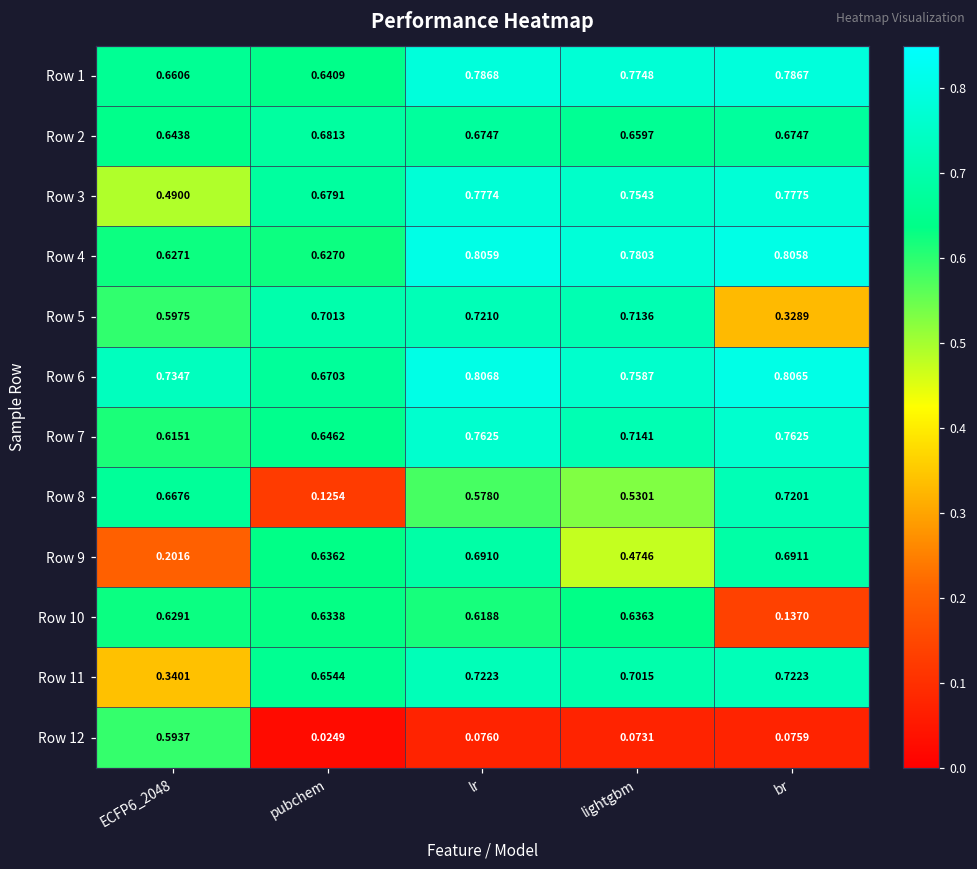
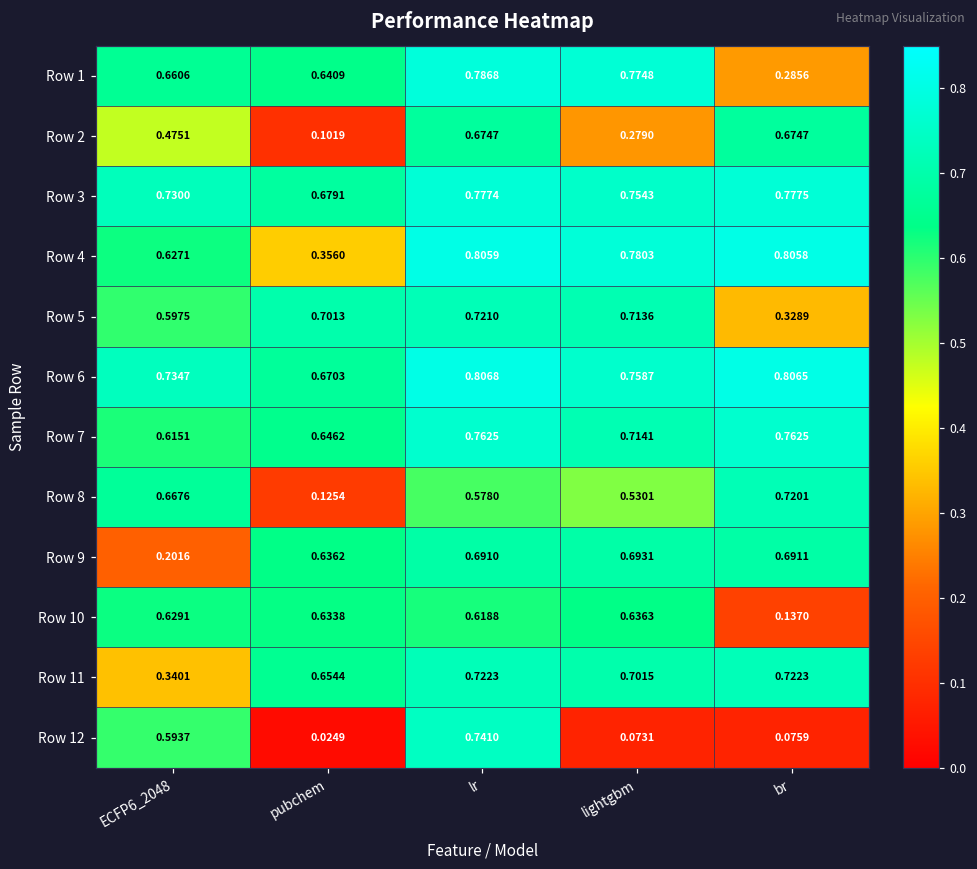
  {
    "Row 1": {
      "ECFP6_2048": 0.6606,
      "pubchem": 0.6409,
      "lr": 0.7868,
      "lightgbm": 0.7748,
-     "br": 0.7867
+     "br": 0.2856
    },
    "Row 2": {
-     "ECFP6_2048": 0.6438,
-     "pubchem": 0.6813,
+     "ECFP6_2048": 0.4751,
+     "pubchem": 0.1019,
      "lr": 0.6747,
-     "lightgbm": 0.6597,
+     "lightgbm": 0.2790,
      "br": 0.6747
    },
    "Row 3": {
-     "ECFP6_2048": 0.4900,
+     "ECFP6_2048": 0.7300,
      "pubchem": 0.6791,
      "lr": 0.7774,
      "lightgbm": 0.7543,
      "br": 0.7775
    },
    "Row 4": {
      "ECFP6_2048": 0.6271,
-     "pubchem": 0.6270,
+     "pubchem": 0.3560,
      "lr": 0.8059,
      "lightgbm": 0.7803,
      "br": 0.8058
    },
    "Row 5": {
      "ECFP6_2048": 0.5975,
      "pubchem": 0.7013,
      "lr": 0.7210,
      "lightgbm": 0.7136,
      "br": 0.3289
    },
    "Row 6": {
      "ECFP6_2048": 0.7347,
      "pubchem": 0.6703,
      "lr": 0.8068,
      "lightgbm": 0.7587,
      "br": 0.8065
    },
    "Row 7": {
      "ECFP6_2048": 0.6151,
      "pubchem": 0.6462,
      "lr": 0.7625,
      "lightgbm": 0.7141,
      "br": 0.7625
    },
    "Row 8": {
      "ECFP6_2048": 0.6676,
      "pubchem": 0.1254,
      "lr": 0.5780,
      "lightgbm": 0.5301,
      "br": 0.7201
    },
    "Row 9": {
      "ECFP6_2048": 0.2016,
      "pubchem": 0.6362,
      "lr": 0.6910,
-     "lightgbm": 0.4746,
+     "lightgbm": 0.6931,
      "br": 0.6911
    },
    "Row 10": {
      "ECFP6_2048": 0.6291,
      "pubchem": 0.6338,
      "lr": 0.6188,
      "lightgbm": 0.6363,
      "br": 0.1370
    },
    "Row 11": {
      "ECFP6_2048": 0.3401,
      "pubchem": 0.6544,
      "lr": 0.7223,
      "lightgbm": 0.7015,
      "br": 0.7223
    },
    "Row 12": {
      "ECFP6_2048": 0.5937,
      "pubchem": 0.0249,
-     "lr": 0.0760,
+     "lr": 0.7410,
      "lightgbm": 0.0731,
      "br": 0.0759
    }
  }
